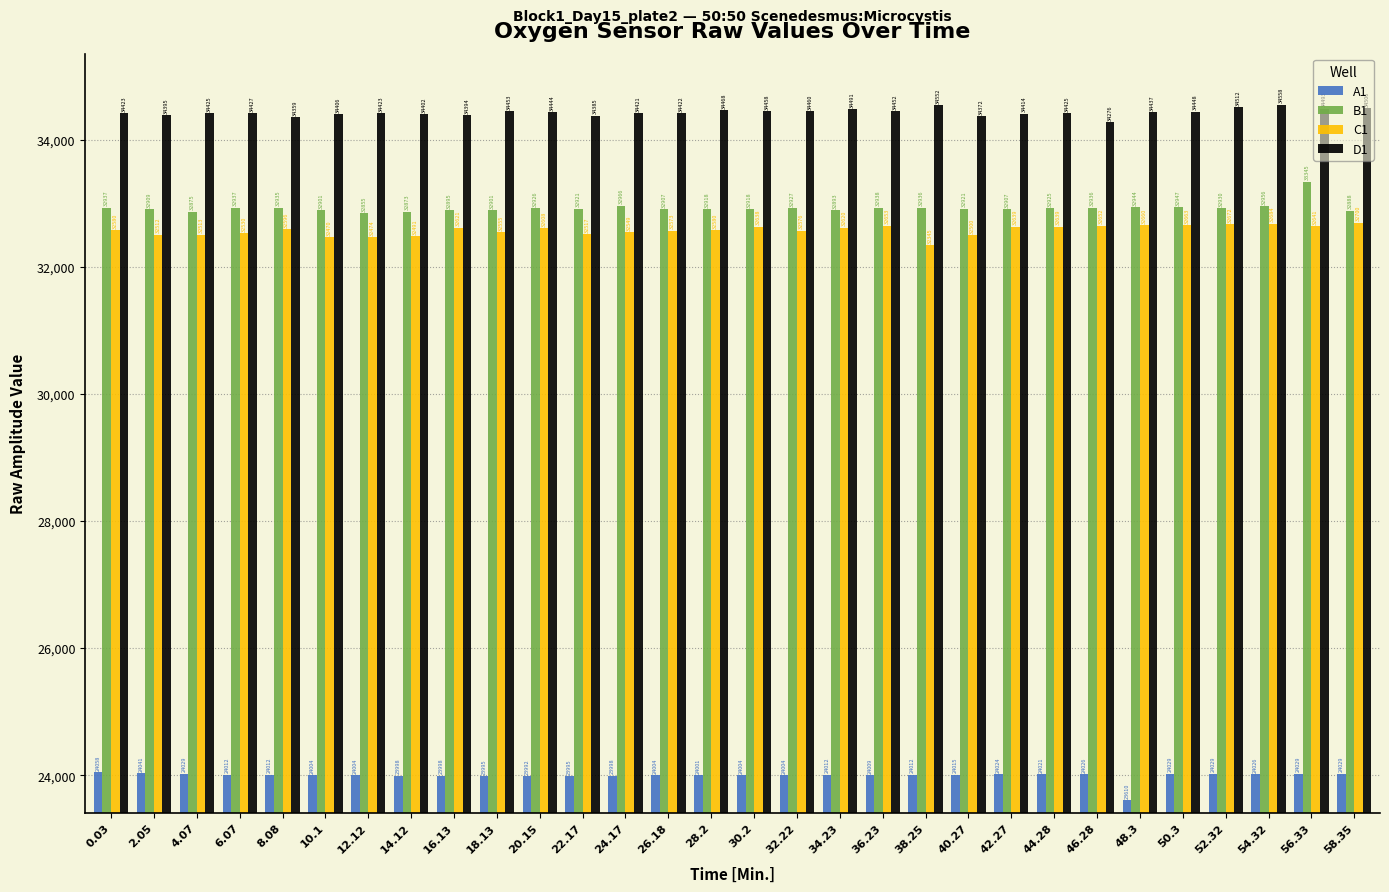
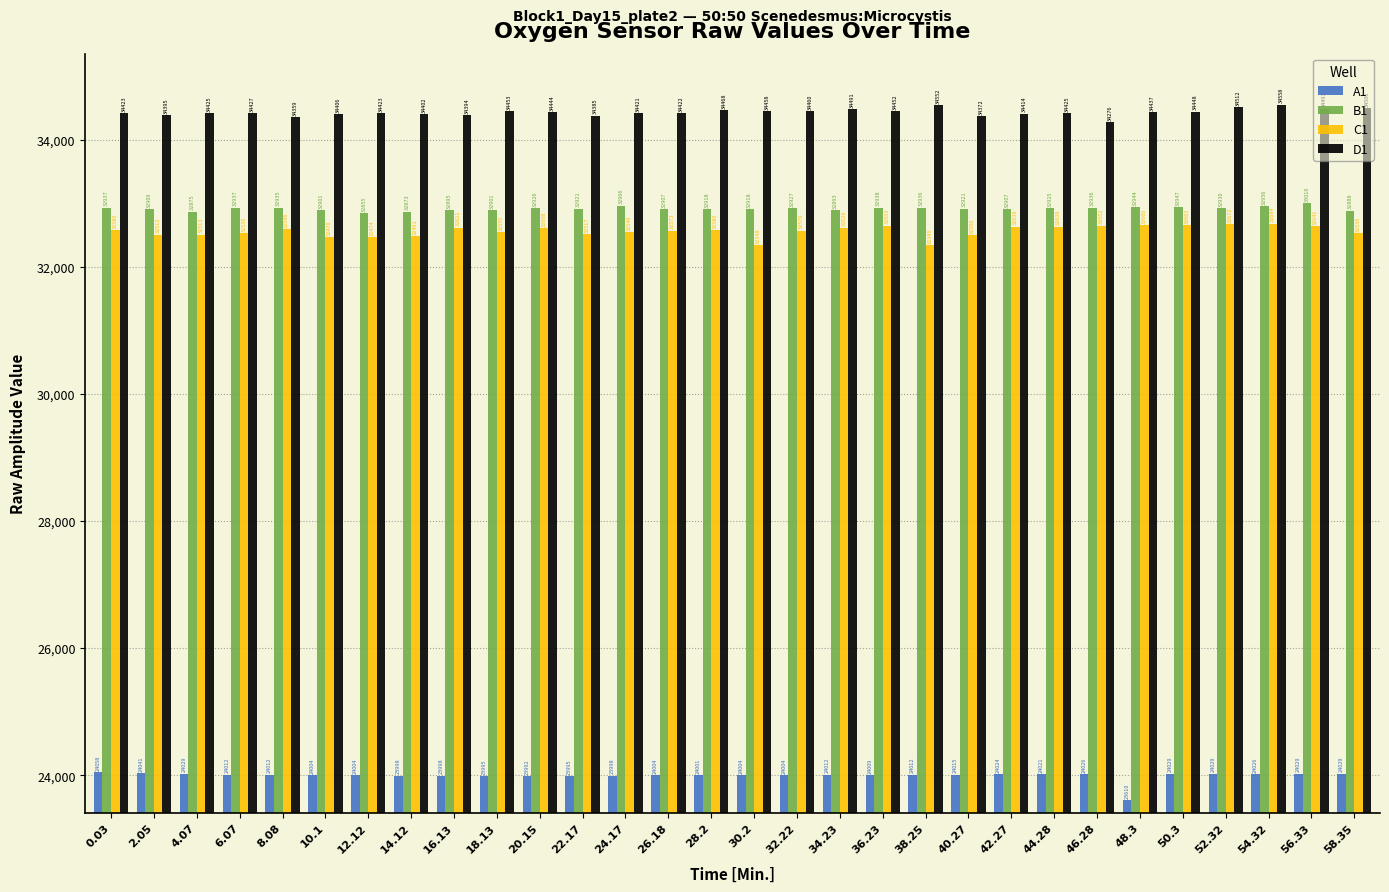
  {
    "A1": {
      "0.03": 24058,
      "2.05": 24041,
      "4.07": 24029,
      "6.07": 24012,
      "8.08": 24012,
      "10.1": 24004,
      "12.12": 24004,
      "14.12": 23998,
      "16.13": 23998,
      "18.13": 23995,
      "20.15": 23992,
      "22.17": 23995,
      "24.17": 23998,
      "26.18": 24004,
      "28.2": 24001,
      "30.2": 24004,
      "32.22": 24004,
      "34.23": 24012,
      "36.23": 24009,
      "38.25": 24012,
      "40.27": 24015,
      "42.27": 24024,
      "44.28": 24021,
      "46.28": 24026,
      "48.3": 23610,
      "50.3": 24029,
      "52.32": 24029,
      "54.32": 24026,
      "56.33": 24029,
      "58.35": 24029
    },
    "B1": {
      "0.03": 32937,
      "2.05": 32909,
      "4.07": 32875,
      "6.07": 32937,
      "8.08": 32935,
      "10.1": 32901,
      "12.12": 32855,
      "14.12": 32873,
      "16.13": 32895,
      "18.13": 32901,
      "20.15": 32926,
      "22.17": 32921,
      "24.17": 32966,
      "26.18": 32907,
      "28.2": 32918,
      "30.2": 32918,
      "32.22": 32927,
      "34.23": 32893,
      "36.23": 32938,
      "38.25": 32936,
      "40.27": 32921,
      "42.27": 32907,
      "44.28": 32925,
      "46.28": 32936,
      "48.3": 32944,
      "50.3": 32947,
      "52.32": 32930,
      "54.32": 32956,
-     "56.33": 33345,
+     "56.33": 33010,
      "58.35": 32888
    },
    "C1": {
      "0.03": 32580,
      "2.05": 32512,
      "4.07": 32513,
      "6.07": 32530,
      "8.08": 32596,
      "10.1": 32470,
      "12.12": 32474,
      "14.12": 32491,
      "16.13": 32621,
      "18.13": 32555,
      "20.15": 32608,
      "22.17": 32517,
      "24.17": 32549,
      "26.18": 32573,
      "28.2": 32580,
-     "30.2": 32638,
+     "30.2": 32348,
      "32.22": 32576,
      "34.23": 32620,
      "36.23": 32653,
      "38.25": 32345,
      "40.27": 32500,
      "42.27": 32639,
      "44.28": 32639,
      "46.28": 32652,
      "48.3": 32660,
      "50.3": 32663,
      "52.32": 32672,
      "54.32": 32684,
      "56.33": 32641,
-     "58.35": 32700
+     "58.35": 32535
    },
    "D1": {
      "0.03": 34423,
      "2.05": 34395,
      "4.07": 34425,
      "6.07": 34427,
      "8.08": 34359,
      "10.1": 34406,
      "12.12": 34423,
      "14.12": 34402,
      "16.13": 34394,
      "18.13": 34453,
      "20.15": 34444,
      "22.17": 34385,
      "24.17": 34421,
      "26.18": 34422,
      "28.2": 34468,
      "30.2": 34458,
      "32.22": 34460,
      "34.23": 34491,
      "36.23": 34452,
      "38.25": 34552,
      "40.27": 34372,
      "42.27": 34414,
      "44.28": 34425,
      "46.28": 34276,
      "48.3": 34437,
      "50.3": 34448,
      "52.32": 34512,
      "54.32": 34558
    }
  }
